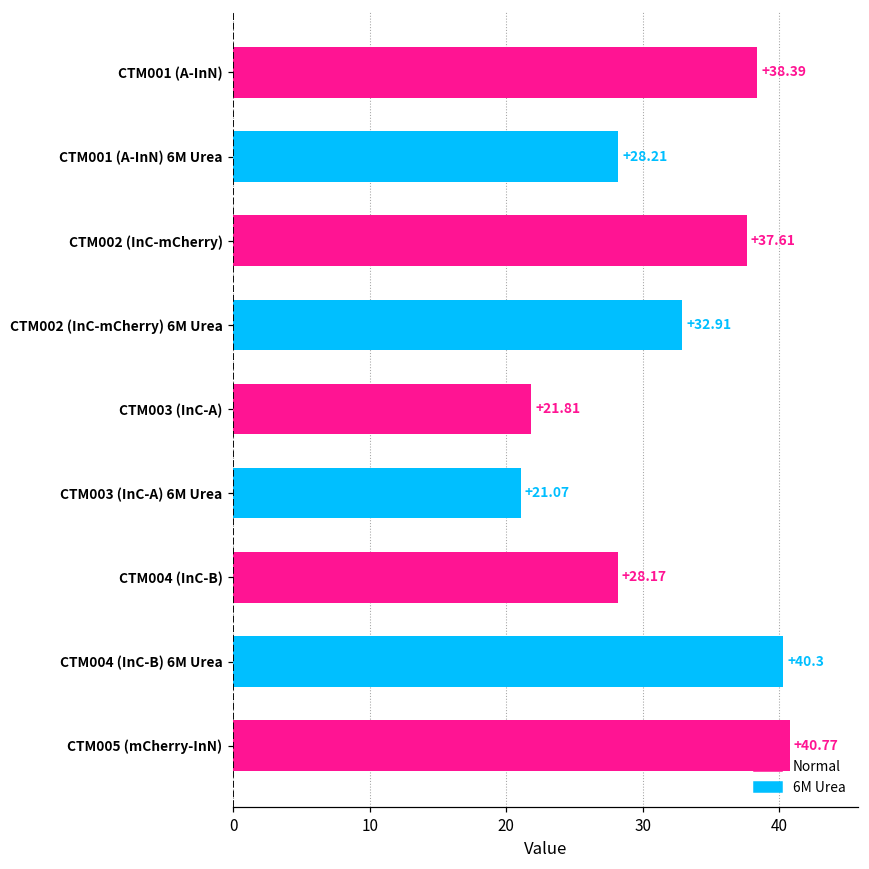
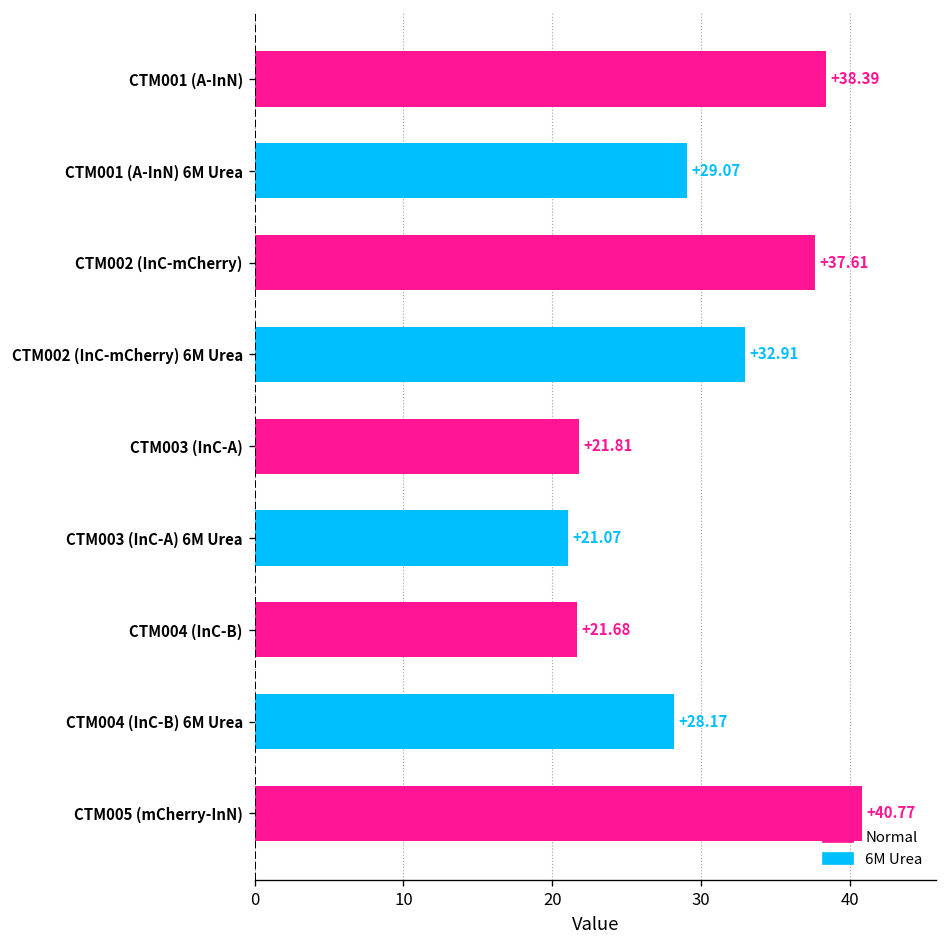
  {
    "CTM001 (A-InN)": "+38.39",
-   "CTM001 (A-InN) 6M Urea": "+28.21",
+   "CTM001 (A-InN) 6M Urea": "+29.07",
    "CTM002 (InC-mCherry)": "+37.61",
    "CTM002 (InC-mCherry) 6M Urea": "+32.91",
    "CTM003 (InC-A)": "+21.81",
    "CTM003 (InC-A) 6M Urea": "+21.07",
-   "CTM004 (InC-B)": "+28.17",
-   "CTM004 (InC-B) 6M Urea": "+40.3",
+   "CTM004 (InC-B)": "+21.68",
+   "CTM004 (InC-B) 6M Urea": "+28.17",
    "CTM005 (mCherry-InN)": "+40.77"
  }
